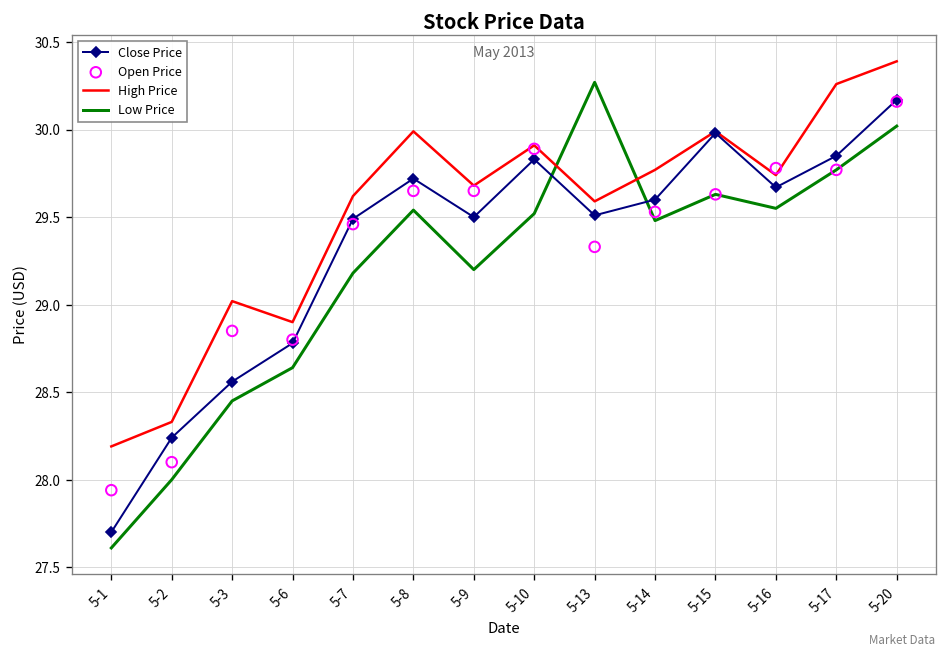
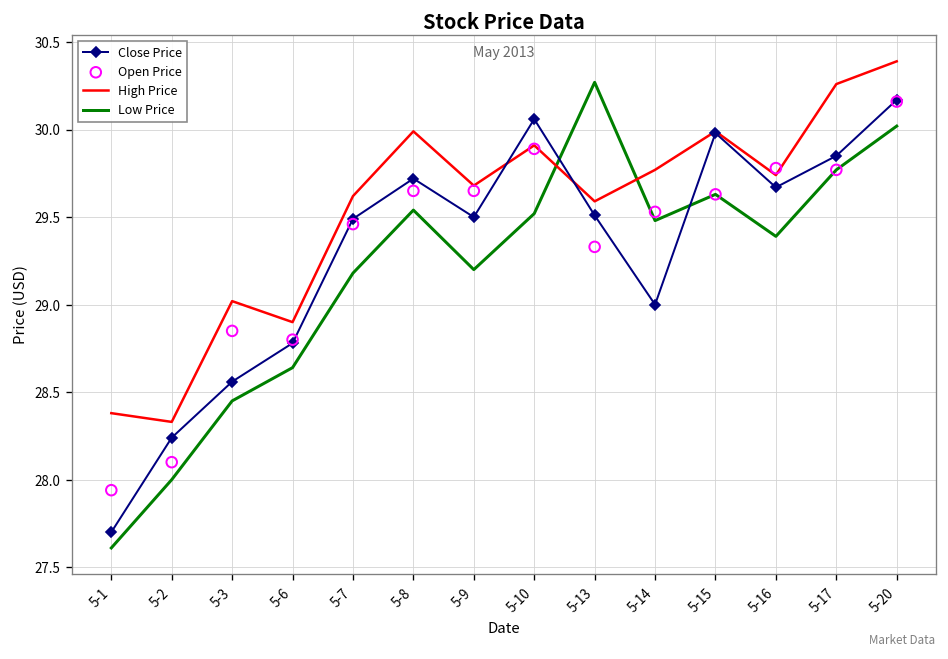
  {
    "Close Price": {
      "5-1": 27.70,
      "5-2": 28.24,
      "5-3": 28.56,
      "5-6": 28.78,
      "5-7": 29.49,
      "5-8": 29.72,
      "5-9": 29.50,
-     "5-10": 29.83,
+     "5-10": 30.06,
      "5-13": 29.51,
-     "5-14": 29.6,
+     "5-14": 29.0,
      "5-16": 29.67,
      "5-17": 29.85
    },
    "High Price": {
-     "5-1": 28.19,
+     "5-1": 28.38,
      "5-2": 28.33,
      "5-3": 29.02,
      "5-6": 28.90,
      "5-7": 29.62,
      "5-8": 29.99,
      "5-9": 29.68,
      "5-10": 29.91,
      "5-13": 29.59,
      "5-14": 29.77,
      "5-16": 29.74,
      "5-17": 30.26,
      "5-20": 30.39
    },
    "Low Price": {
      "5-1": 27.61,
      "5-2": 28.00,
      "5-3": 28.45,
      "5-6": 28.64,
      "5-7": 29.18,
      "5-8": 29.54,
      "5-9": 29.20,
      "5-10": 29.52,
      "5-13": 30.27,
      "5-14": 29.48,
-     "5-16": 29.55,
+     "5-16": 29.39,
      "5-20": 30.02
    }
  }
